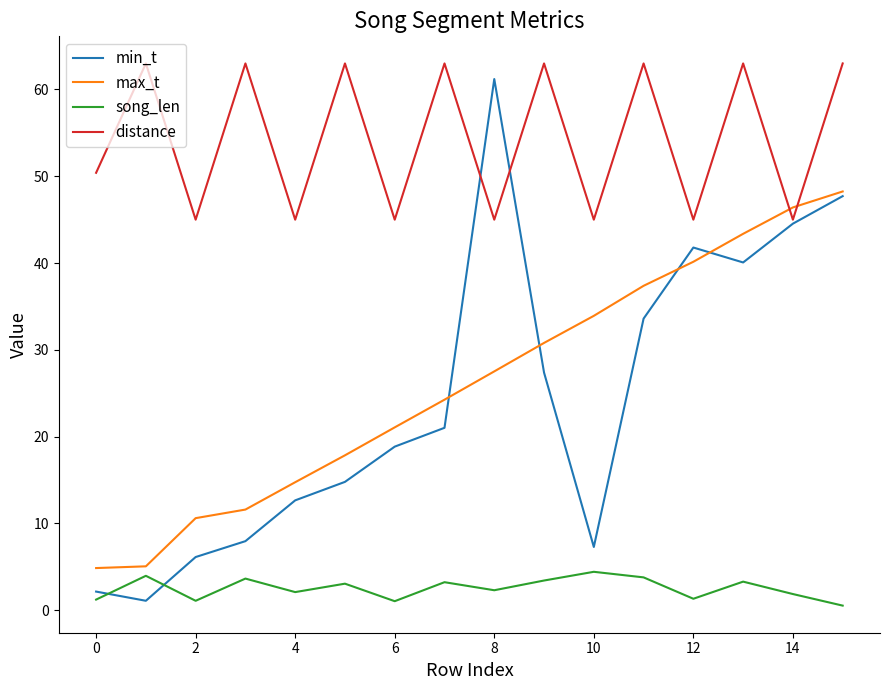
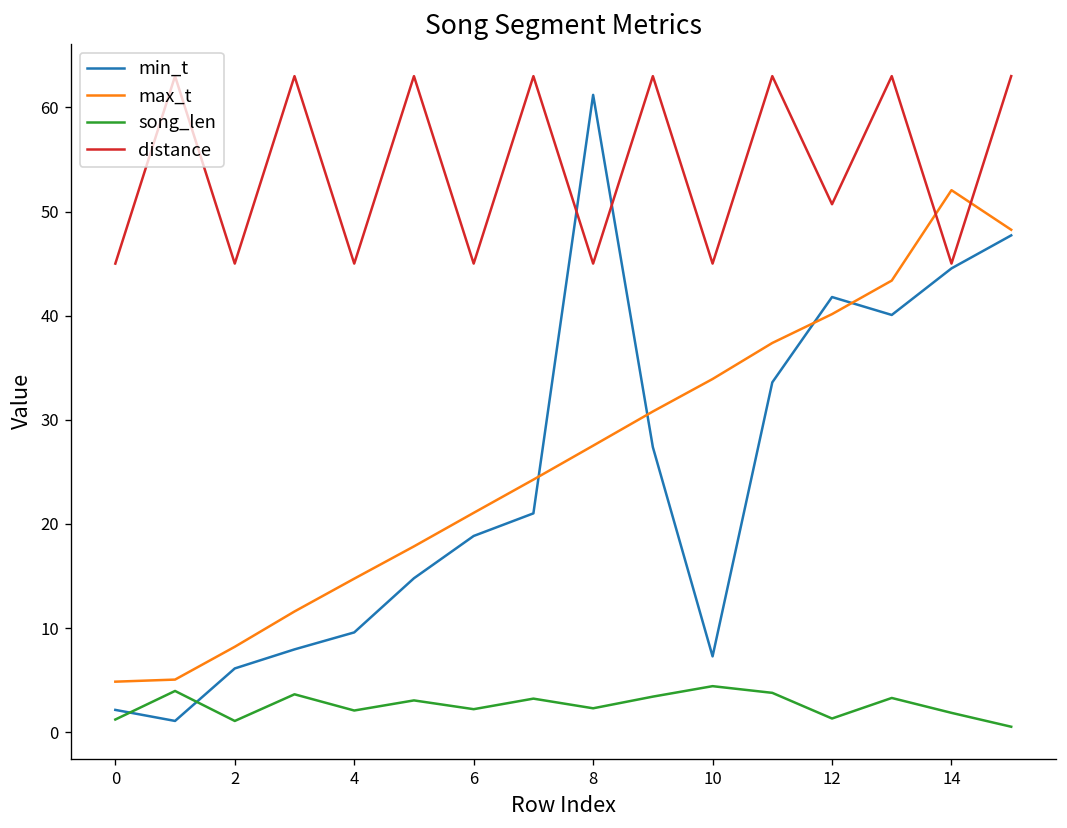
  {
    "min_t": {
      "0": 2,
      "2": 6,
-     "4": 13,
+     "4": 10,
      "6": 19,
      "8": 61,
      "10": 7,
      "12": 42,
      "14": 45
    },
    "max_t": {
      "0": 5,
-     "2": 11,
+     "2": 8,
      "4": 15,
      "6": 21,
      "8": 28,
      "10": 34,
      "12": 40,
-     "14": 46
+     "14": 52
    },
    "song_len": {
      "0": 1,
      "2": 1,
      "4": 2,
-     "6": 1,
+     "6": 2,
      "8": 2,
      "10": 4,
      "12": 1,
      "14": 2
    },
    "distance": {
-     "0": 50,
+     "0": 45,
      "2": 45,
      "4": 45,
      "6": 45,
      "8": 45,
      "10": 45,
-     "12": 45,
+     "12": 51,
      "14": 45
    }
  }
